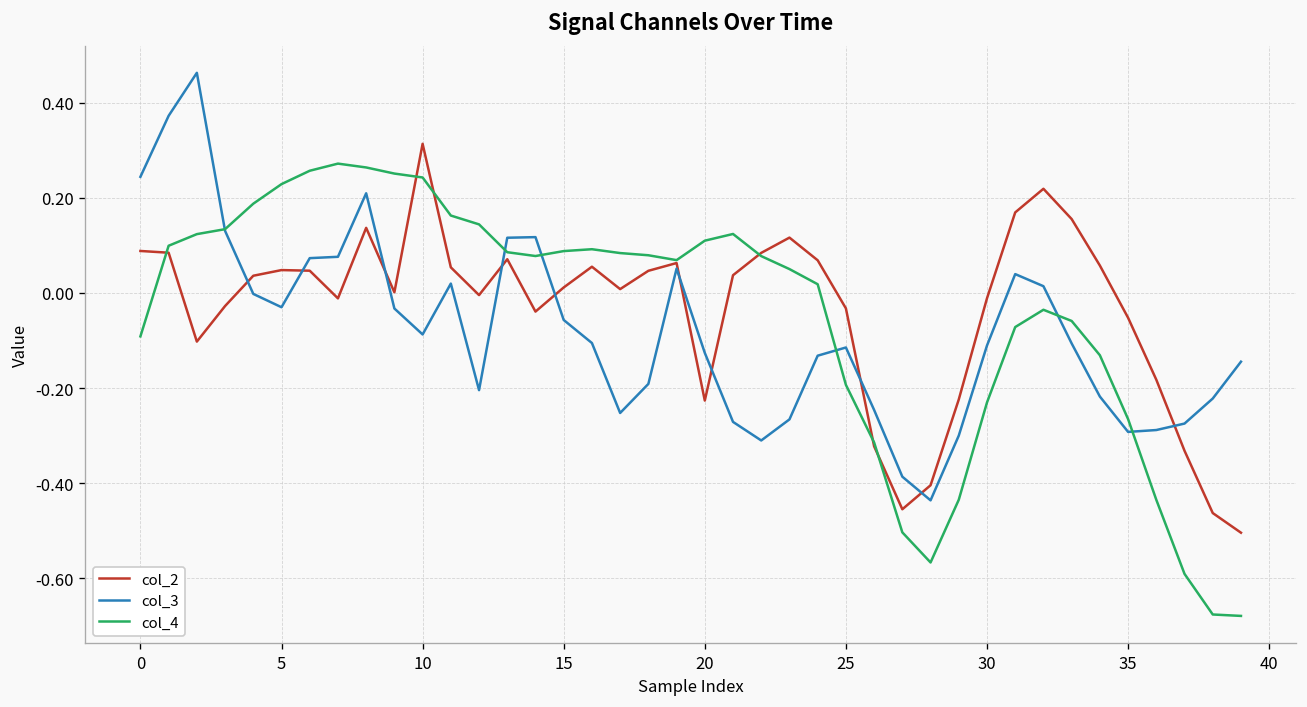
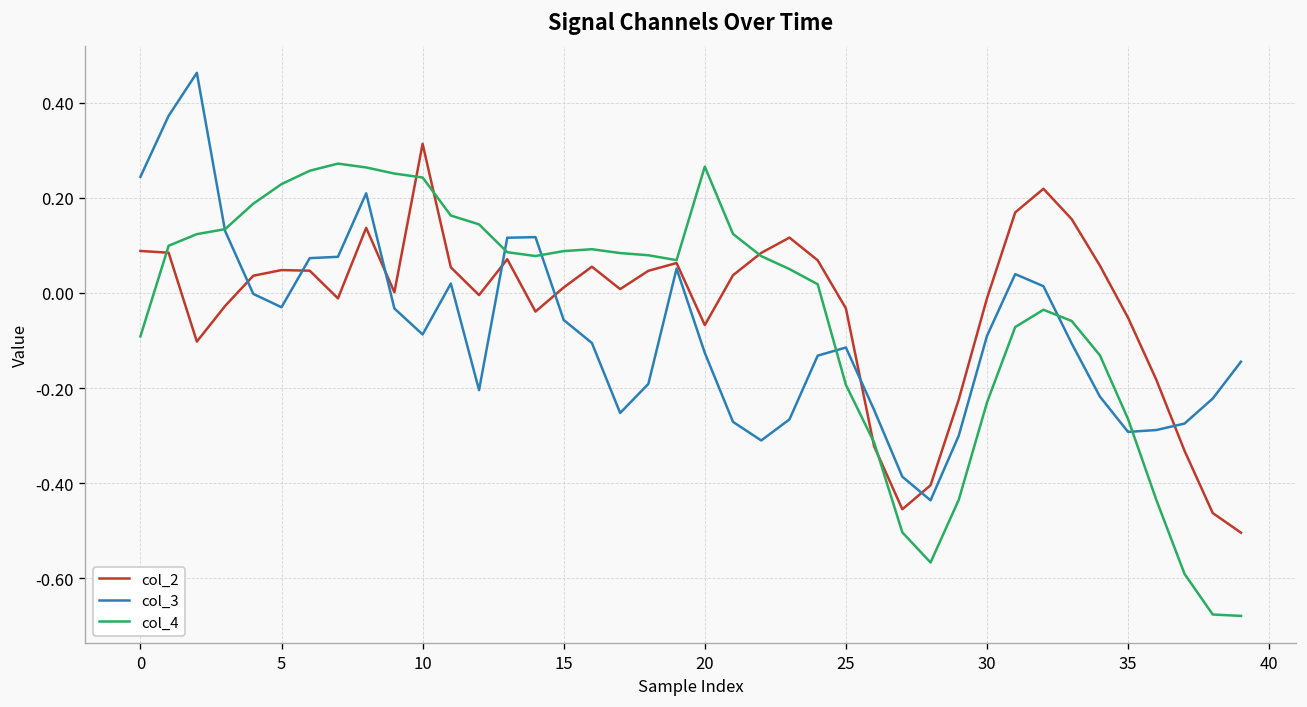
  {
    "col_2": {
      "0": 0.09,
      "5": 0.05,
      "10": 0.31,
      "15": 0.01,
-     "20": -0.23,
+     "20": -0.07,
      "25": -0.03,
      "30": -0.01,
      "35": -0.05
    },
    "col_3": {
      "0": 0.24,
      "5": -0.03,
      "10": -0.09,
      "15": -0.06,
      "20": -0.13,
      "25": -0.11,
-     "30": -0.11,
+     "30": -0.09,
      "35": -0.29
    },
    "col_4": {
      "0": -0.09,
      "5": 0.23,
      "10": 0.24,
      "15": 0.09,
-     "20": 0.11,
+     "20": 0.27,
      "25": -0.19,
      "30": -0.23,
      "35": -0.27
    }
  }
